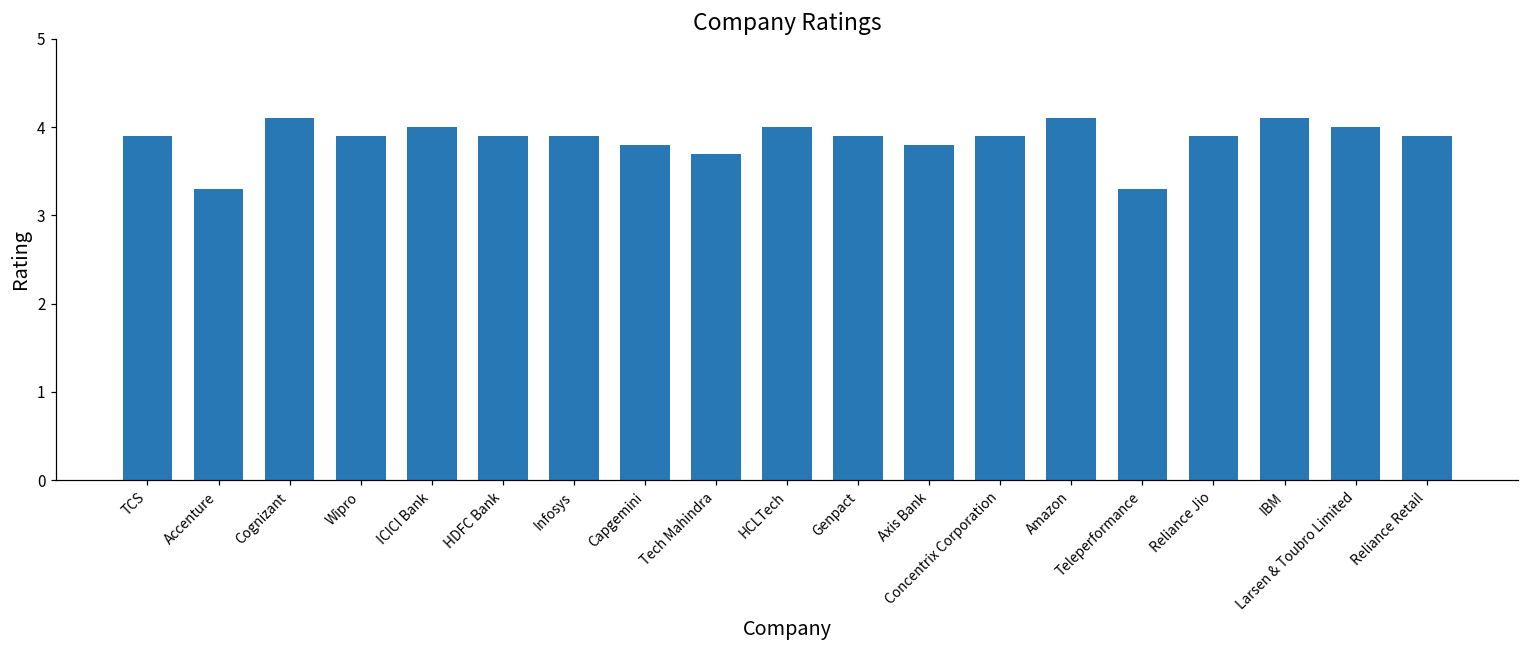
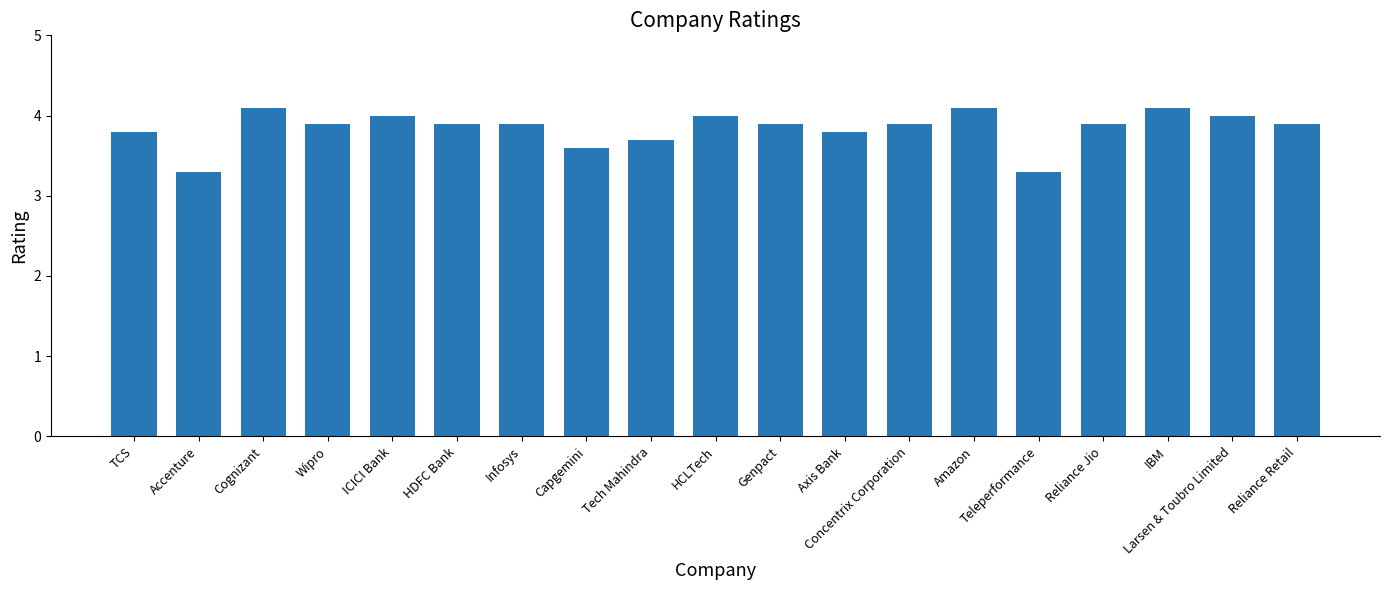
  {
-   "TCS": 3.9,
+   "TCS": 3.8,
    "Accenture": 3.3,
    "Cognizant": 4.1,
    "Wipro": 3.9,
    "ICICI Bank": 4.0,
    "HDFC Bank": 3.9,
    "Infosys": 3.9,
-   "Capgemini": 3.8,
+   "Capgemini": 3.6,
    "Tech Mahindra": 3.7,
    "HCLTech": 4.0,
    "Genpact": 3.9,
    "Axis Bank": 3.8,
    "Concentrix Corporation": 3.9,
    "Amazon": 4.1,
    "Teleperformance": 3.3,
    "Reliance Jio": 3.9,
    "IBM": 4.1,
    "Larsen & Toubro Limited": 4.0,
    "Reliance Retail": 3.9
  }
